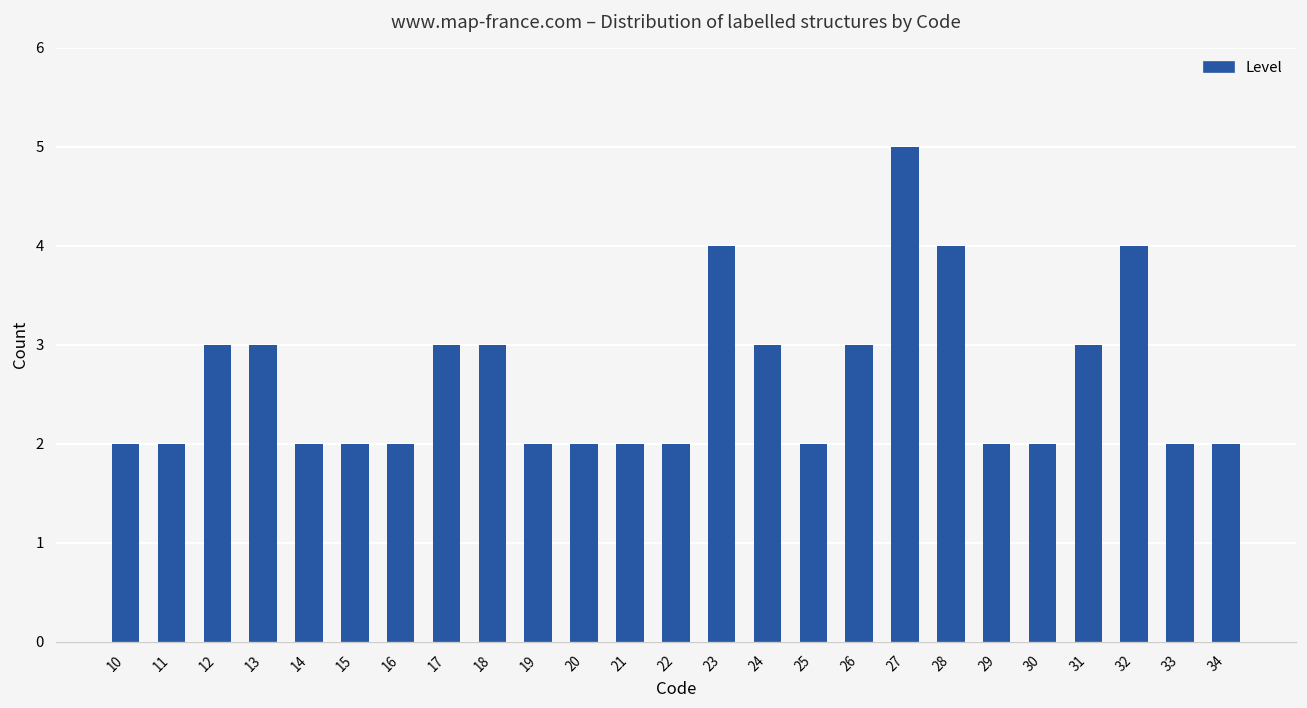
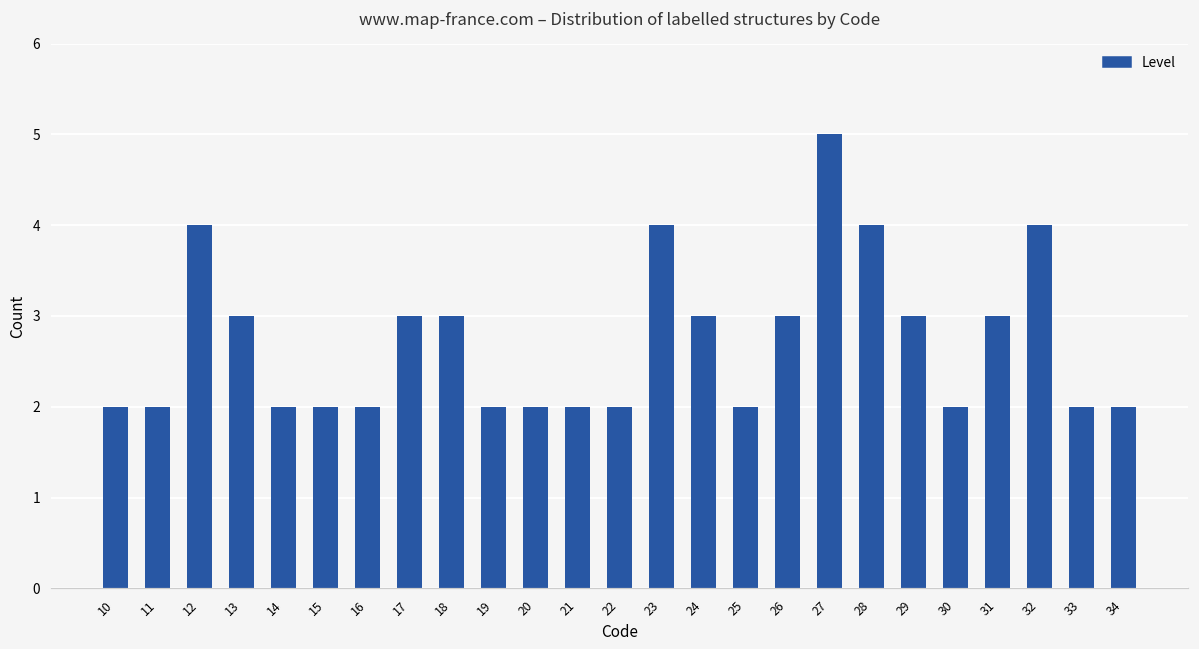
  {
    "10": 2,
    "11": 2,
-   "12": 3,
+   "12": 4,
    "13": 3,
    "14": 2,
    "15": 2,
    "16": 2,
    "17": 3,
    "18": 3,
    "19": 2,
    "20": 2,
    "21": 2,
    "22": 2,
    "23": 4,
    "24": 3,
    "25": 2,
    "26": 3,
    "27": 5,
    "28": 4,
-   "29": 2,
+   "29": 3,
    "30": 2,
    "31": 3,
    "32": 4,
    "33": 2,
    "34": 2
  }
